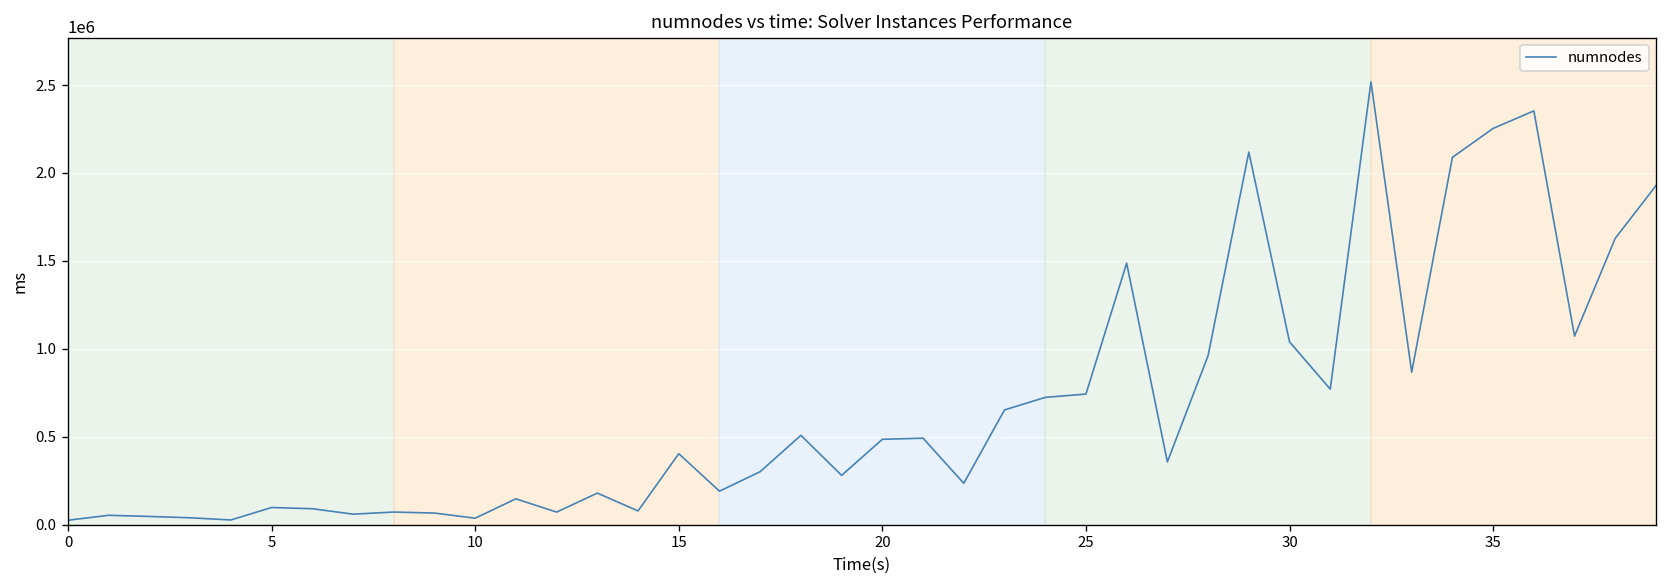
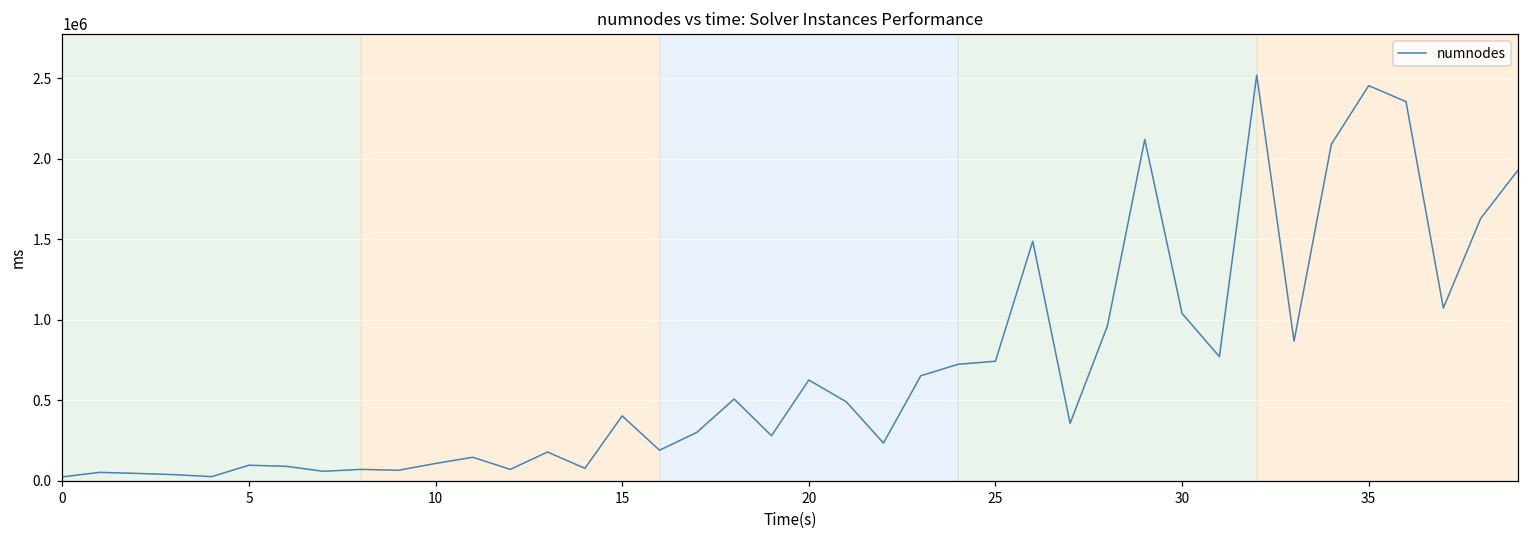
  {
    "0": 20000,
    "5": 100000,
-   "10": 40000,
+   "10": 110000,
    "15": 400000,
-   "20": 490000,
+   "20": 630000,
    "25": 740000,
    "30": 1040000,
-   "35": 2250000
+   "35": 2450000
  }
